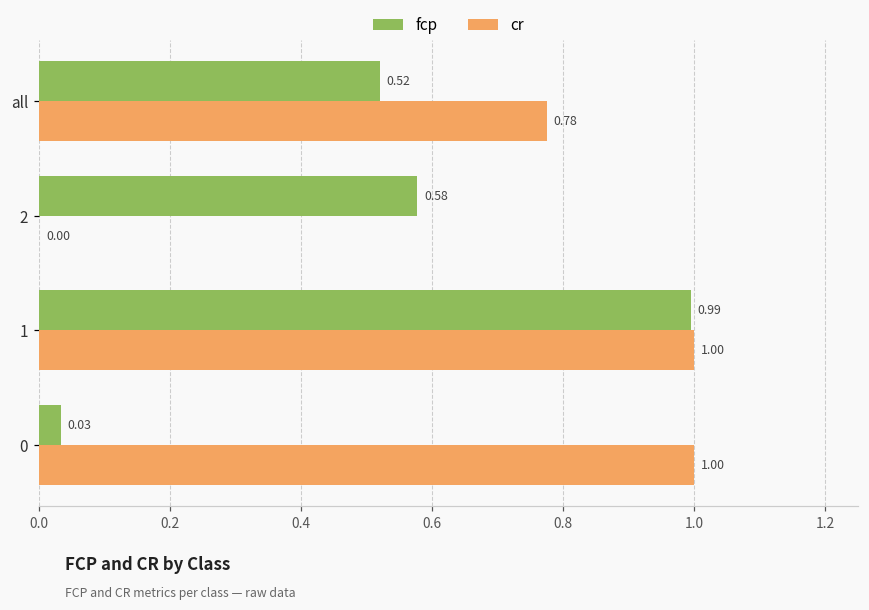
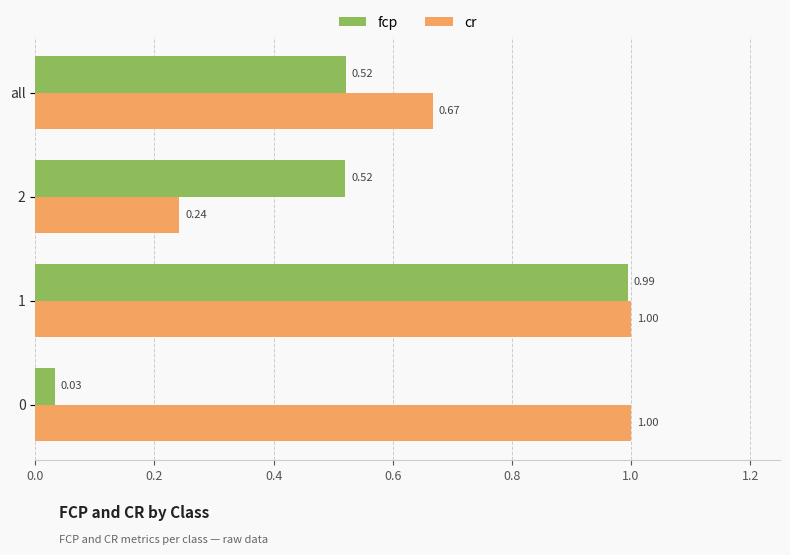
  {
    "fcp": {
      "all": 0.52,
-     "2": 0.58,
+     "2": 0.52,
      "1": 0.99,
      "0": 0.03
    },
    "cr": {
-     "all": 0.78,
-     "2": 0.00,
+     "all": 0.67,
+     "2": 0.24,
      "1": 1.00,
      "0": 1.00
    }
  }
